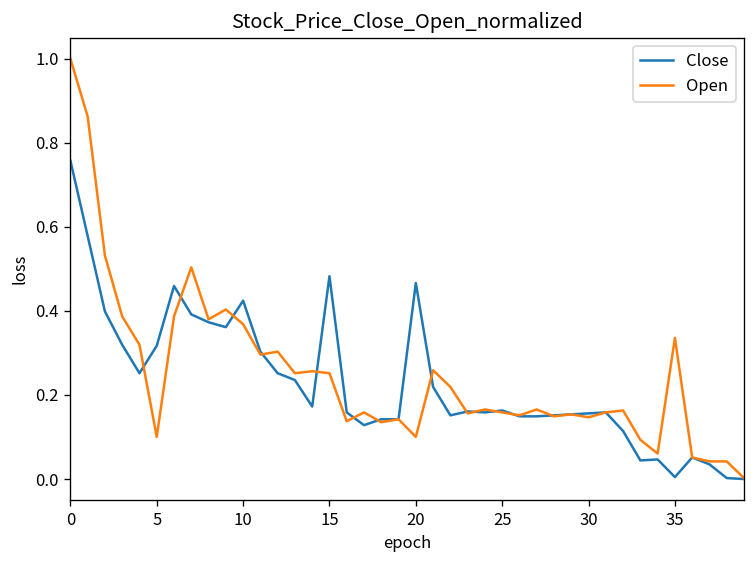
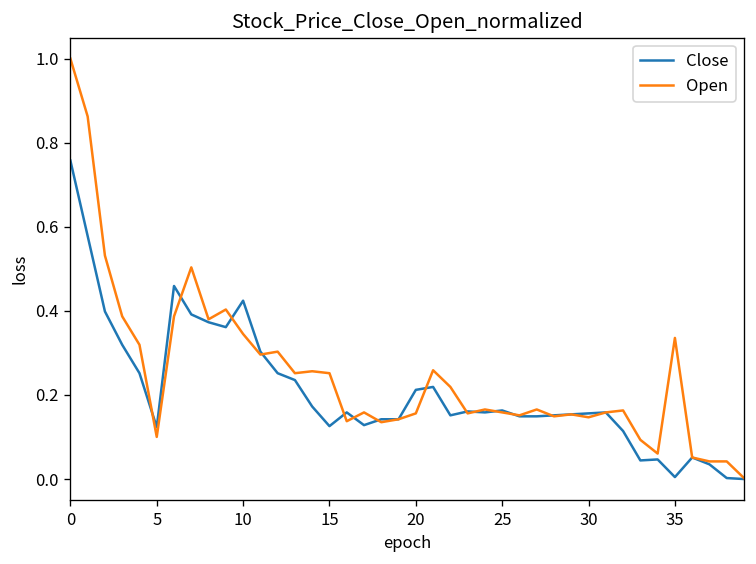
  {
    "Close": {
      "0": 0.76,
-     "5": 0.32,
+     "5": 0.12,
      "10": 0.42,
-     "15": 0.48,
-     "20": 0.47,
+     "15": 0.13,
+     "20": 0.21,
      "30": 0.16,
      "35": 0.00
    },
    "Open": {
      "0": 1.00,
      "5": 0.10,
-     "10": 0.37,
+     "10": 0.34,
      "15": 0.25,
-     "20": 0.10,
+     "20": 0.16,
      "30": 0.15,
      "35": 0.34
    }
  }
